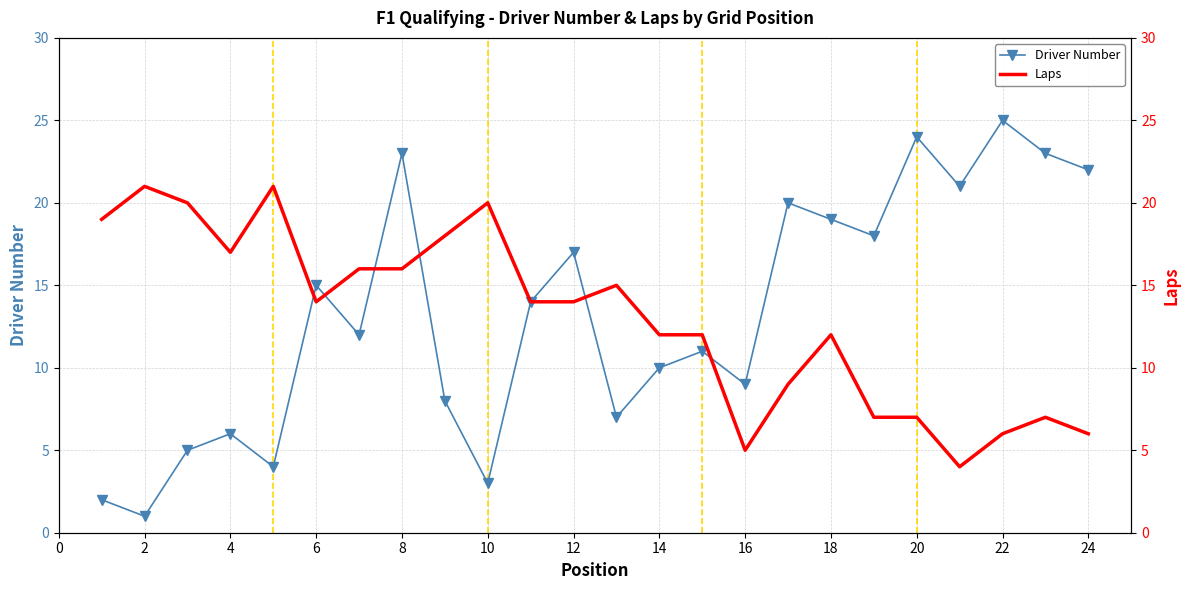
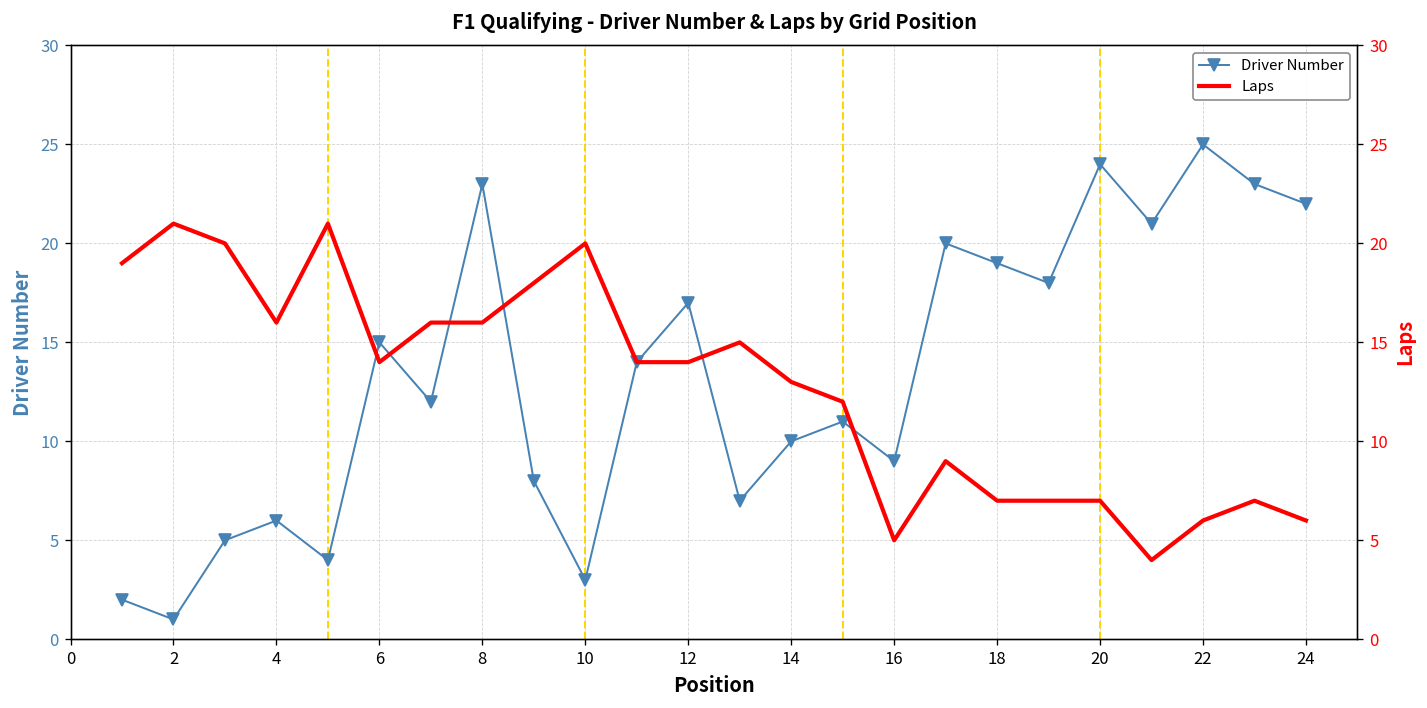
  {
    "Driver Number": {
      "2": 1.0,
      "4": 6.0,
      "6": 15.0,
      "8": 23.0,
      "10": 3.0,
      "12": 17.0,
      "14": 10.0,
      "16": 9.0,
      "18": 19.0,
      "20": 24.0,
      "22": 25.0,
      "24": 22.0
    },
    "Laps": {
      "2": 21,
-     "4": 17,
+     "4": 16,
      "6": 14,
      "8": 16,
      "10": 20,
      "12": 14,
-     "14": 12,
+     "14": 13,
      "16": 5,
-     "18": 12,
+     "18": 7,
      "20": 7,
      "22": 6,
      "24": 6
    }
  }
